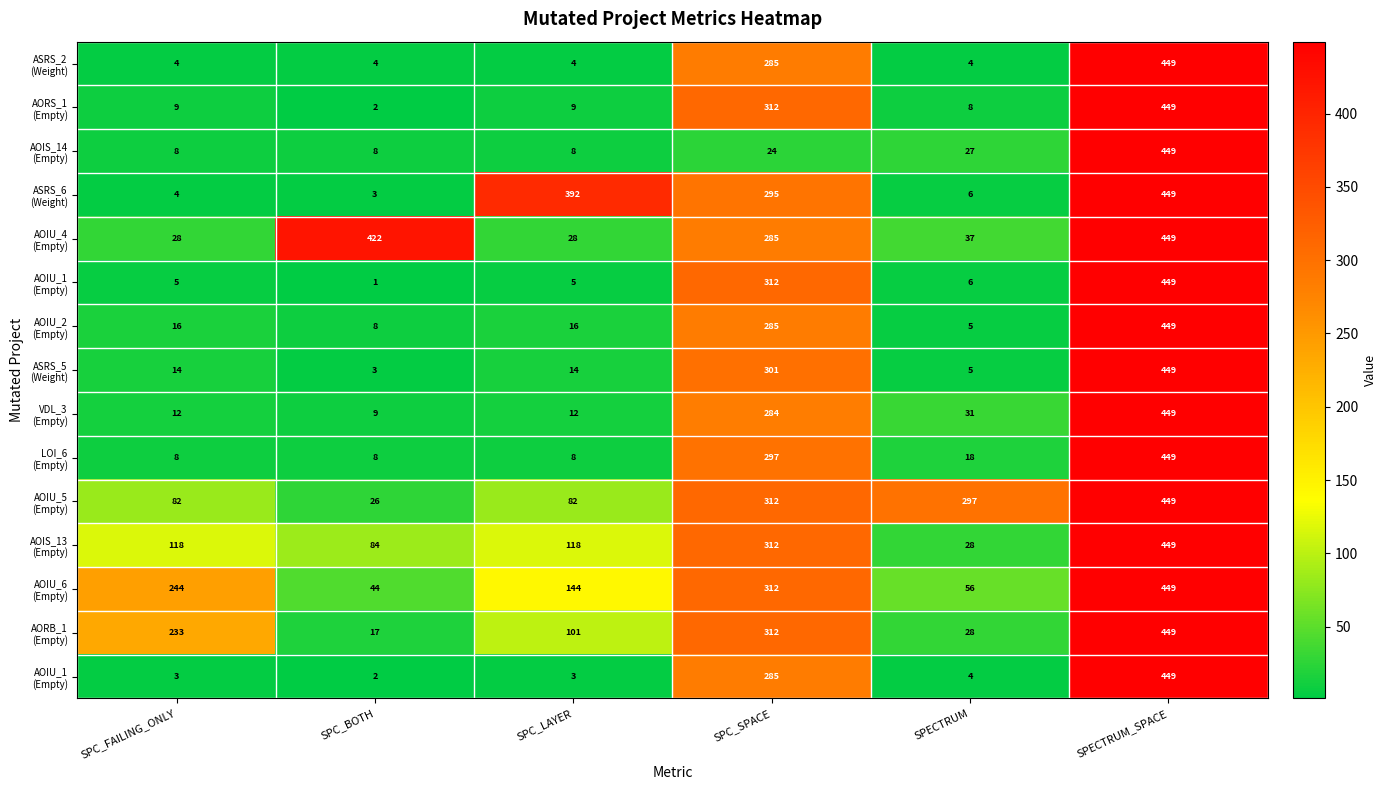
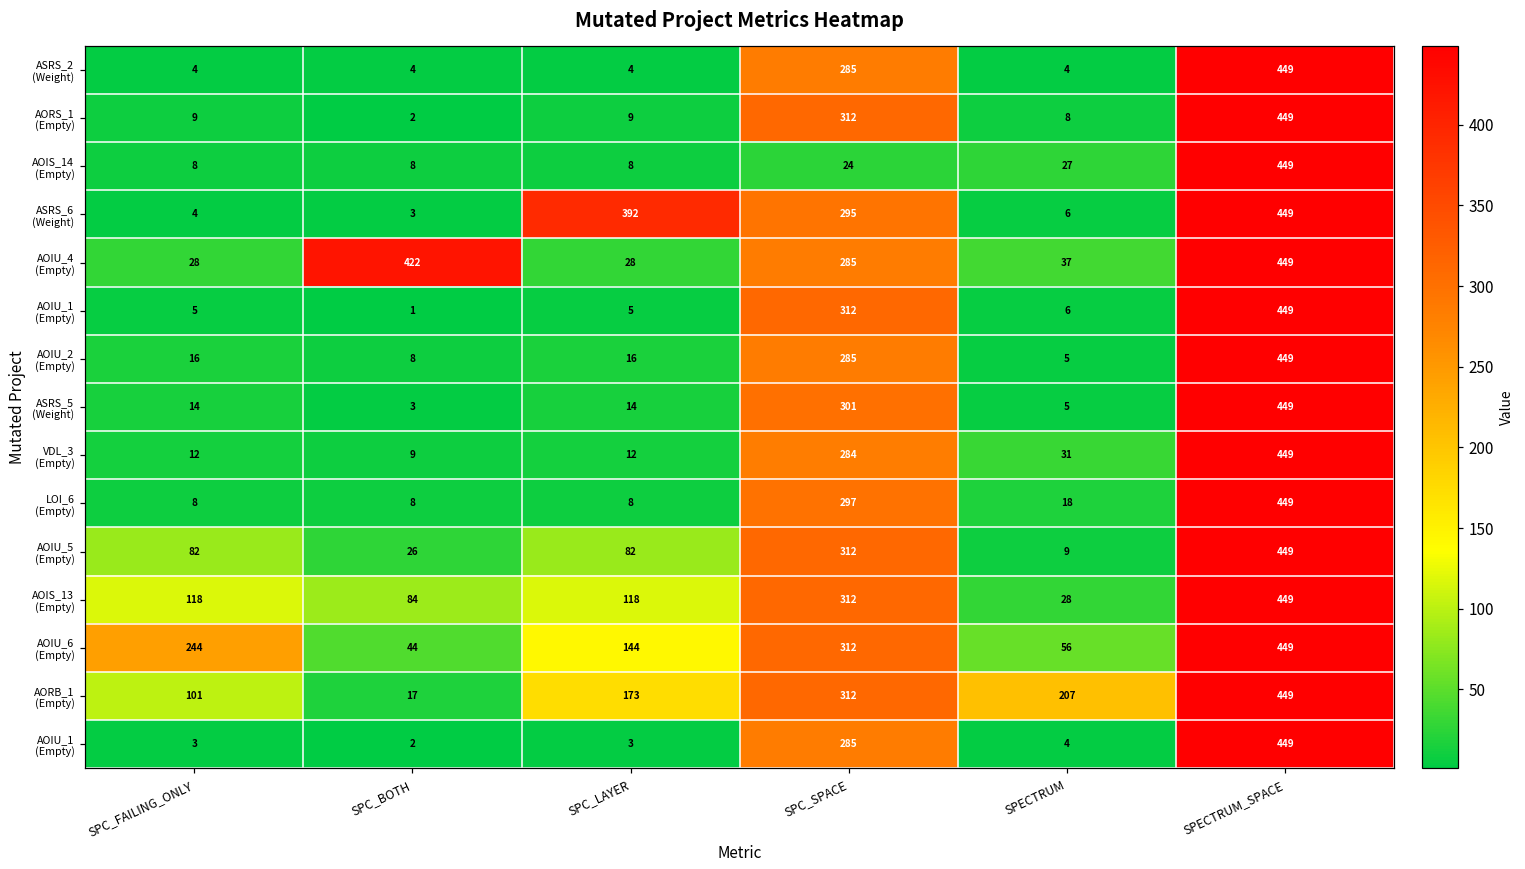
  {
    "ASRS_2 (Weight)": {
      "SPC_FAILING_ONLY": 4,
      "SPC_BOTH": 4,
      "SPC_LAYER": 4,
      "SPC_SPACE": 285,
      "SPECTRUM": 4,
      "SPECTRUM_SPACE": 449
    },
    "AORS_1 (Empty)": {
      "SPC_FAILING_ONLY": 9,
      "SPC_BOTH": 2,
      "SPC_LAYER": 9,
      "SPC_SPACE": 312,
      "SPECTRUM": 8,
      "SPECTRUM_SPACE": 449
    },
    "AOIS_14 (Empty)": {
      "SPC_FAILING_ONLY": 8,
      "SPC_BOTH": 8,
      "SPC_LAYER": 8,
      "SPC_SPACE": 24,
      "SPECTRUM": 27,
      "SPECTRUM_SPACE": 449
    },
    "ASRS_6 (Weight)": {
      "SPC_FAILING_ONLY": 4,
      "SPC_BOTH": 3,
      "SPC_LAYER": 392,
      "SPC_SPACE": 295,
      "SPECTRUM": 6,
      "SPECTRUM_SPACE": 449
    },
    "AOIU_4 (Empty)": {
      "SPC_FAILING_ONLY": 28,
      "SPC_BOTH": 422,
      "SPC_LAYER": 28,
      "SPC_SPACE": 285,
      "SPECTRUM": 37,
      "SPECTRUM_SPACE": 449
    },
    "AOIU_2 (Empty)": {
      "SPC_FAILING_ONLY": 16,
      "SPC_BOTH": 8,
      "SPC_LAYER": 16,
      "SPC_SPACE": 285,
      "SPECTRUM": 5,
      "SPECTRUM_SPACE": 449
    },
    "ASRS_5 (Weight)": {
      "SPC_FAILING_ONLY": 14,
      "SPC_BOTH": 3,
      "SPC_LAYER": 14,
      "SPC_SPACE": 301,
      "SPECTRUM": 5,
      "SPECTRUM_SPACE": 449
    },
    "VDL_3 (Empty)": {
      "SPC_FAILING_ONLY": 12,
      "SPC_BOTH": 9,
      "SPC_LAYER": 12,
      "SPC_SPACE": 284,
      "SPECTRUM": 31,
      "SPECTRUM_SPACE": 449
    },
    "LOI_6 (Empty)": {
      "SPC_FAILING_ONLY": 8,
      "SPC_BOTH": 8,
      "SPC_LAYER": 8,
      "SPC_SPACE": 297,
      "SPECTRUM": 18,
      "SPECTRUM_SPACE": 449
    },
    "AOIU_5 (Empty)": {
      "SPC_FAILING_ONLY": 82,
      "SPC_BOTH": 26,
      "SPC_LAYER": 82,
      "SPC_SPACE": 312,
-     "SPECTRUM": 297,
+     "SPECTRUM": 9,
      "SPECTRUM_SPACE": 449
    },
    "AOIS_13 (Empty)": {
      "SPC_FAILING_ONLY": 118,
      "SPC_BOTH": 84,
      "SPC_LAYER": 118,
      "SPC_SPACE": 312,
      "SPECTRUM": 28,
      "SPECTRUM_SPACE": 449
    },
    "AOIU_6 (Empty)": {
      "SPC_FAILING_ONLY": 244,
      "SPC_BOTH": 44,
      "SPC_LAYER": 144,
      "SPC_SPACE": 312,
      "SPECTRUM": 56,
      "SPECTRUM_SPACE": 449
    },
    "AORB_1 (Empty)": {
-     "SPC_FAILING_ONLY": 233,
+     "SPC_FAILING_ONLY": 101,
      "SPC_BOTH": 17,
-     "SPC_LAYER": 101,
+     "SPC_LAYER": 173,
      "SPC_SPACE": 312,
-     "SPECTRUM": 28,
+     "SPECTRUM": 207,
      "SPECTRUM_SPACE": 449
    }
  }
